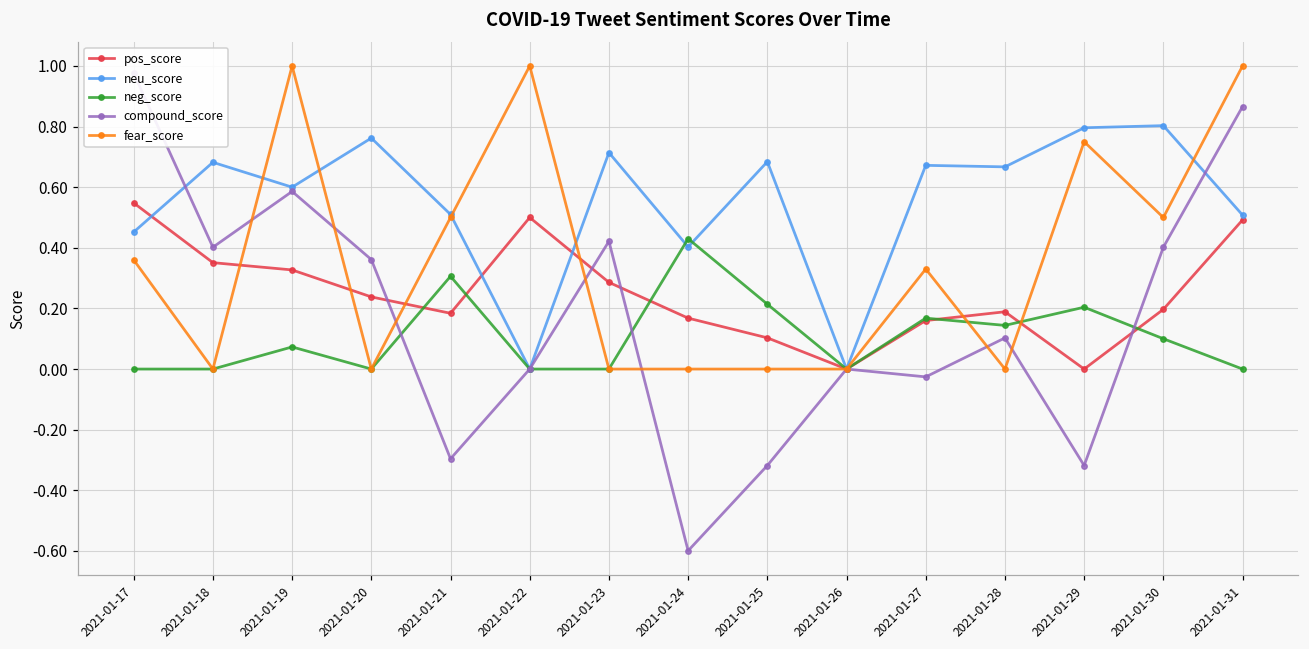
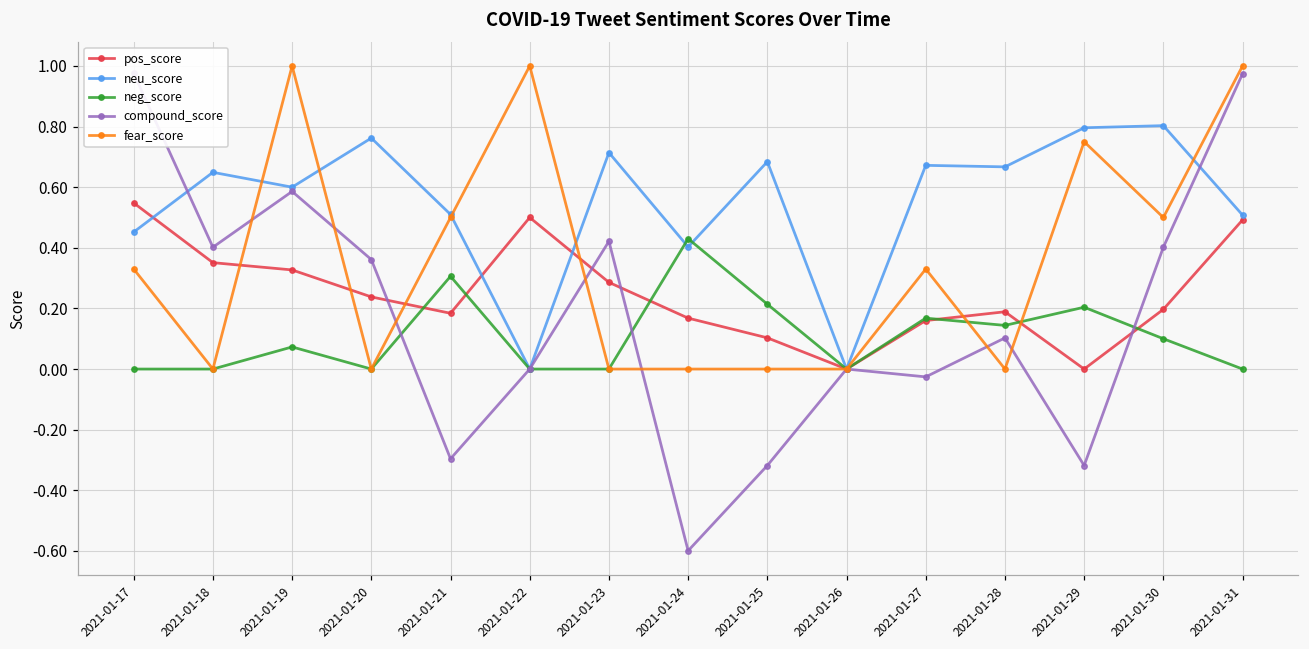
  {
    "pos_score": {
      "2021-01-17": 0.55,
      "2021-01-18": 0.35,
      "2021-01-19": 0.33,
      "2021-01-20": 0.24,
      "2021-01-21": 0.18,
      "2021-01-22": 0.50,
      "2021-01-23": 0.29,
      "2021-01-24": 0.17,
      "2021-01-25": 0.10,
      "2021-01-28": 0.19,
      "2021-01-29": 0.00,
      "2021-01-30": 0.20,
      "2021-01-31": 0.49
    },
    "neu_score": {
      "2021-01-17": 0.45,
-     "2021-01-18": 0.68,
+     "2021-01-18": 0.65,
      "2021-01-19": 0.60,
      "2021-01-20": 0.76,
      "2021-01-21": 0.51,
      "2021-01-23": 0.71,
      "2021-01-24": 0.40,
      "2021-01-25": 0.68,
      "2021-01-27": 0.67,
      "2021-01-28": 0.67,
      "2021-01-29": 0.80,
      "2021-01-30": 0.80,
      "2021-01-31": 0.51
    },
    "neg_score": {
      "2021-01-17": 0.00,
      "2021-01-19": 0.07,
      "2021-01-21": 0.31,
      "2021-01-24": 0.43,
      "2021-01-25": 0.21,
      "2021-01-28": 0.14,
      "2021-01-29": 0.20,
      "2021-01-30": 0.10,
      "2021-01-31": 0.00
    },
    "compound_score": {
      "2021-01-18": 0.40,
      "2021-01-19": 0.59,
      "2021-01-20": 0.36,
      "2021-01-21": -0.30,
      "2021-01-23": 0.42,
      "2021-01-24": -0.60,
      "2021-01-25": -0.32,
      "2021-01-27": -0.03,
      "2021-01-28": 0.10,
      "2021-01-29": -0.32,
      "2021-01-30": 0.40,
-     "2021-01-31": 0.87
+     "2021-01-31": 0.97
    },
    "fear_score": {
-     "2021-01-17": 0.36,
+     "2021-01-17": 0.33,
      "2021-01-19": 1.00,
      "2021-01-21": 0.50,
      "2021-01-22": 1.00,
      "2021-01-24": 0.00,
      "2021-01-25": 0.00,
      "2021-01-27": 0.33,
      "2021-01-28": 0.00,
      "2021-01-29": 0.75,
      "2021-01-30": 0.50,
      "2021-01-31": 1.00
    }
  }
